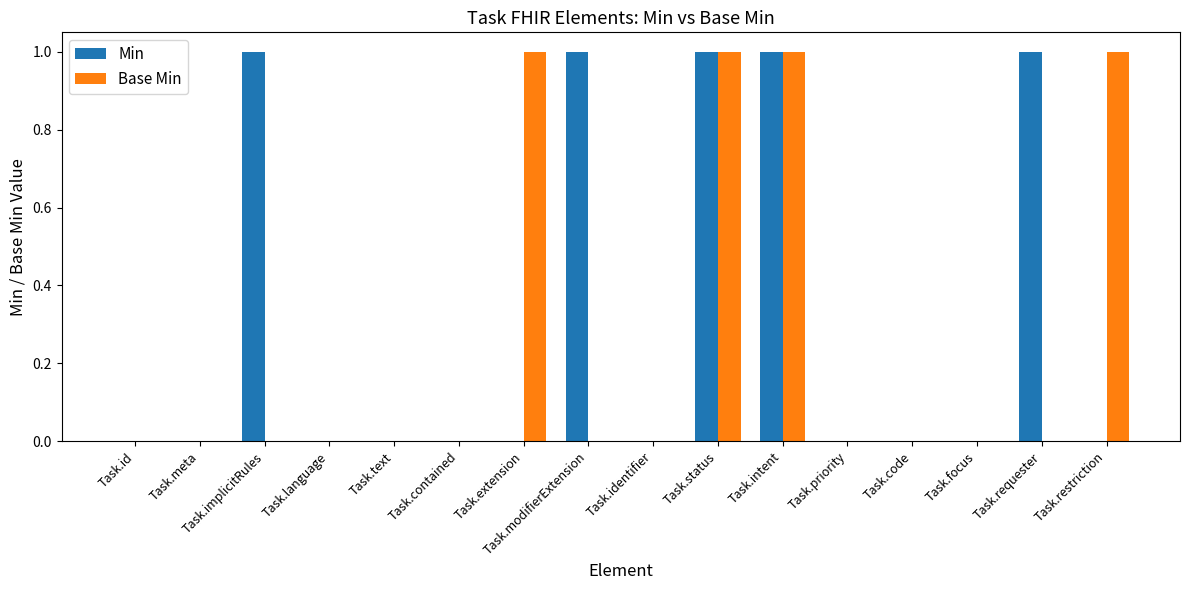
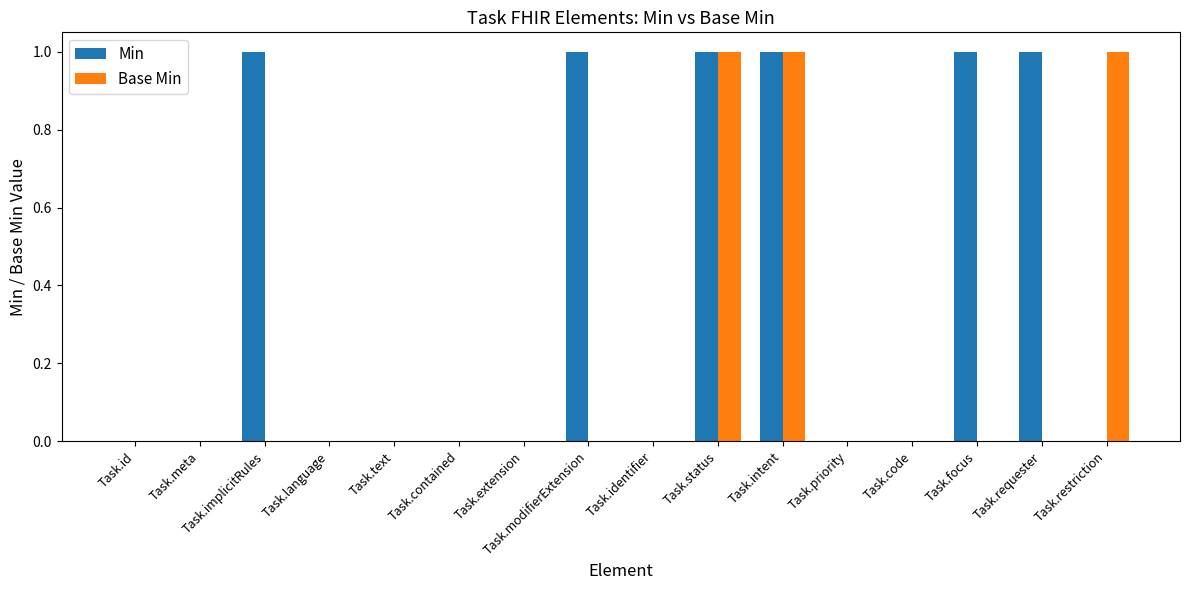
  {
    "Min": {
      "Task.id": 0,
      "Task.meta": 0,
      "Task.implicitRules": 1,
      "Task.language": 0,
      "Task.text": 0,
      "Task.contained": 0,
      "Task.extension": 0,
      "Task.modifierExtension": 1,
      "Task.identifier": 0,
      "Task.status": 1,
      "Task.intent": 1,
      "Task.priority": 0,
      "Task.code": 0,
-     "Task.focus": 0,
+     "Task.focus": 1,
      "Task.requester": 1,
      "Task.restriction": 0
    },
    "Base Min": {
      "Task.id": 0,
      "Task.meta": 0,
      "Task.implicitRules": 0,
      "Task.language": 0,
      "Task.text": 0,
      "Task.contained": 0,
-     "Task.extension": 1,
+     "Task.extension": 0,
      "Task.modifierExtension": 0,
      "Task.identifier": 0,
      "Task.status": 1,
      "Task.intent": 1,
      "Task.priority": 0,
      "Task.code": 0,
      "Task.focus": 0,
      "Task.requester": 0,
      "Task.restriction": 1
    }
  }
